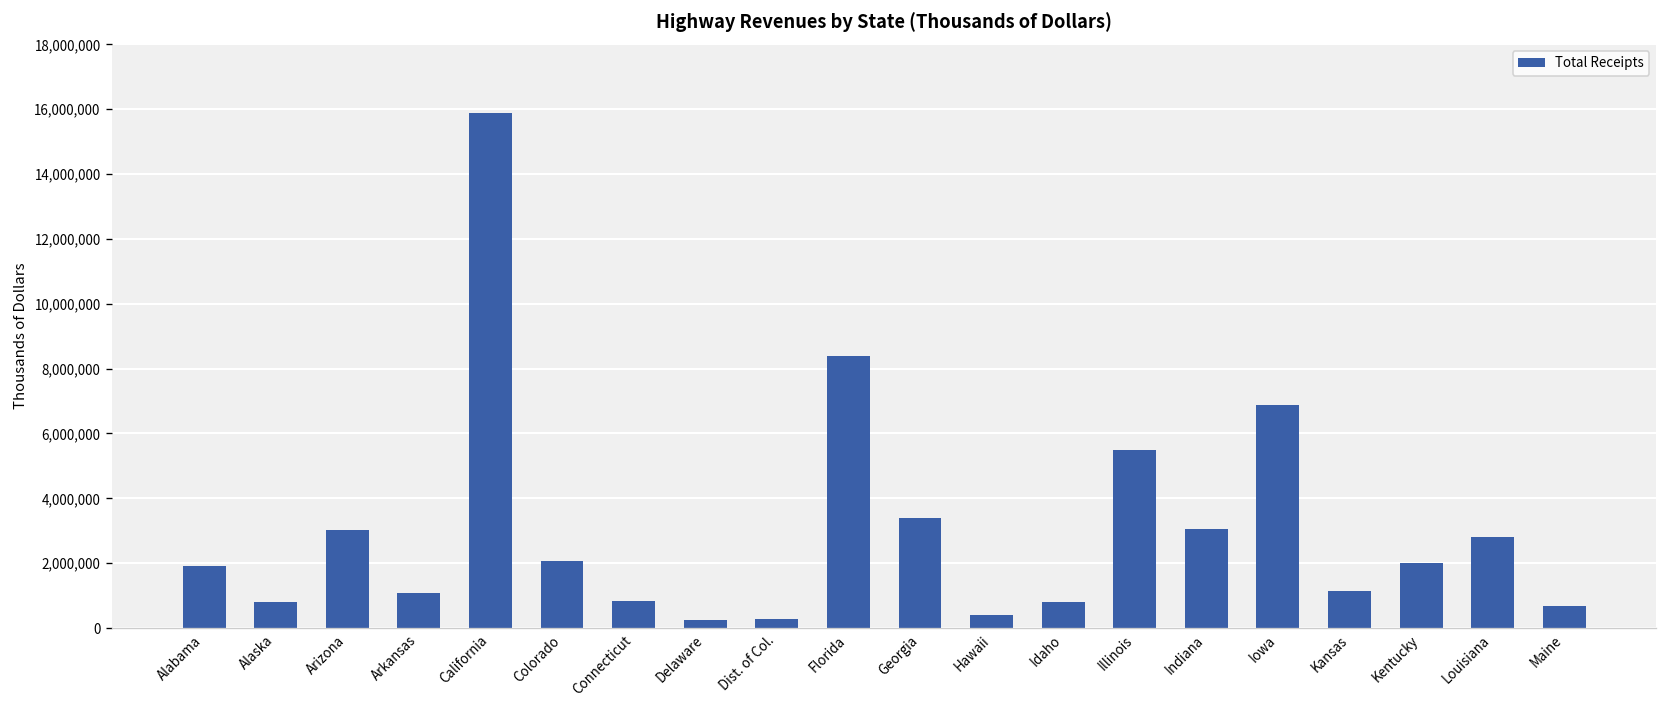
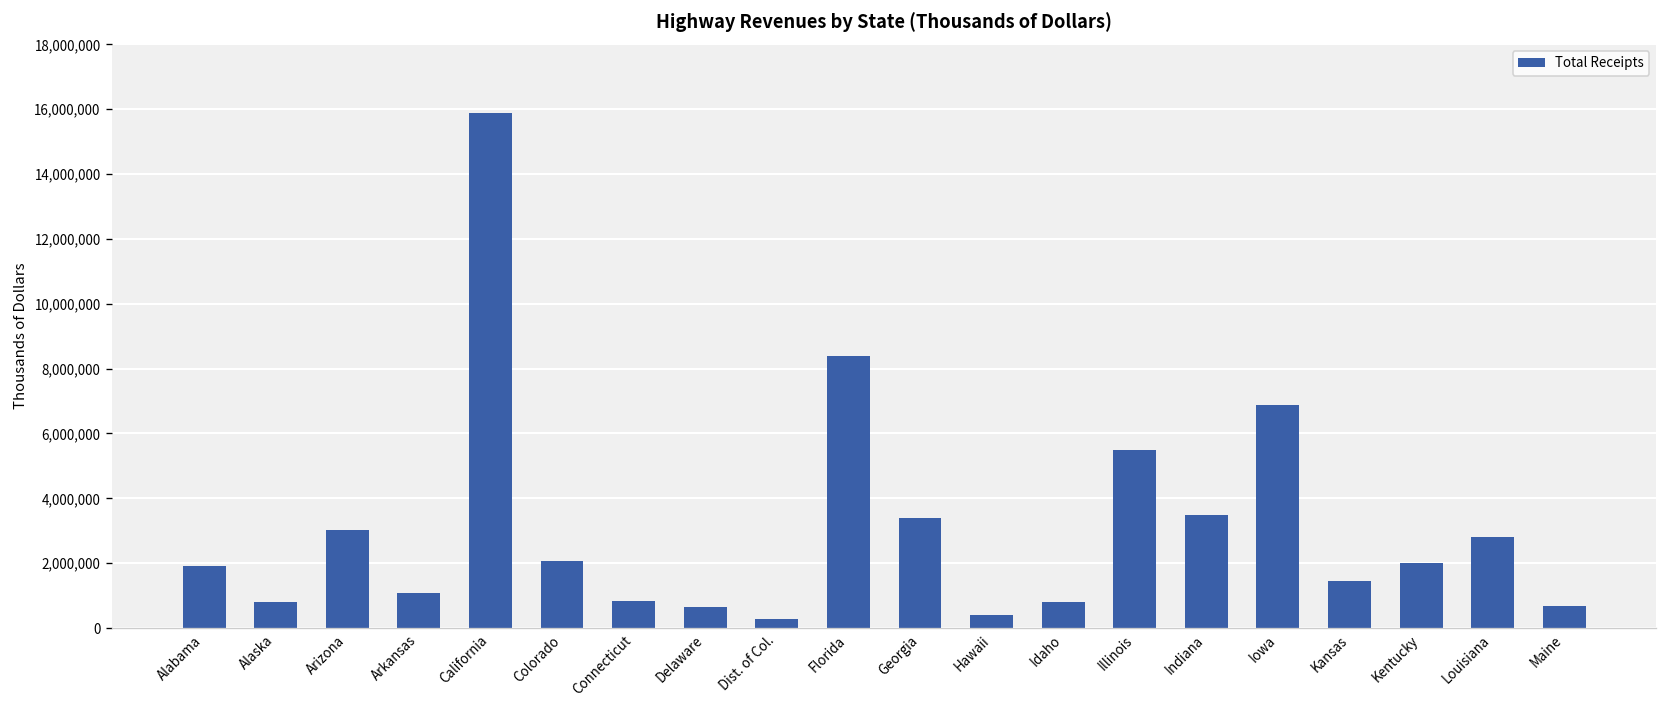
  {
    "Alabama": "1,900,000",
    "Alaska": "800,000",
    "Arizona": "3,000,000",
    "Arkansas": "1,100,000",
    "California": "15,900,000",
    "Colorado": "2,100,000",
    "Connecticut": "800,000",
-   "Delaware": "200,000",
+   "Delaware": "700,000",
    "Dist. of Col.": "300,000",
    "Florida": "8,400,000",
    "Georgia": "3,400,000",
    "Hawaii": "400,000",
    "Idaho": "800,000",
    "Illinois": "5,500,000",
-   "Indiana": "3,100,000",
+   "Indiana": "3,500,000",
    "Iowa": "6,900,000",
-   "Kansas": "1,200,000",
+   "Kansas": "1,500,000",
    "Kentucky": "2,000,000",
    "Louisiana": "2,800,000",
    "Maine": "700,000"
  }
